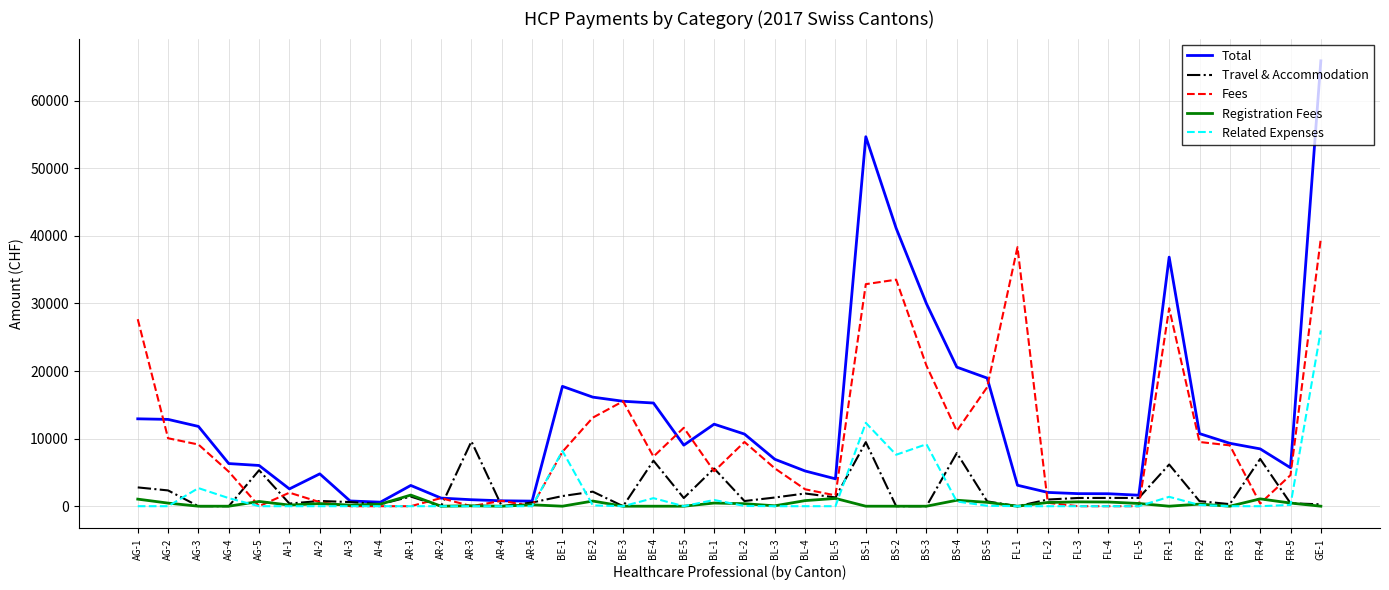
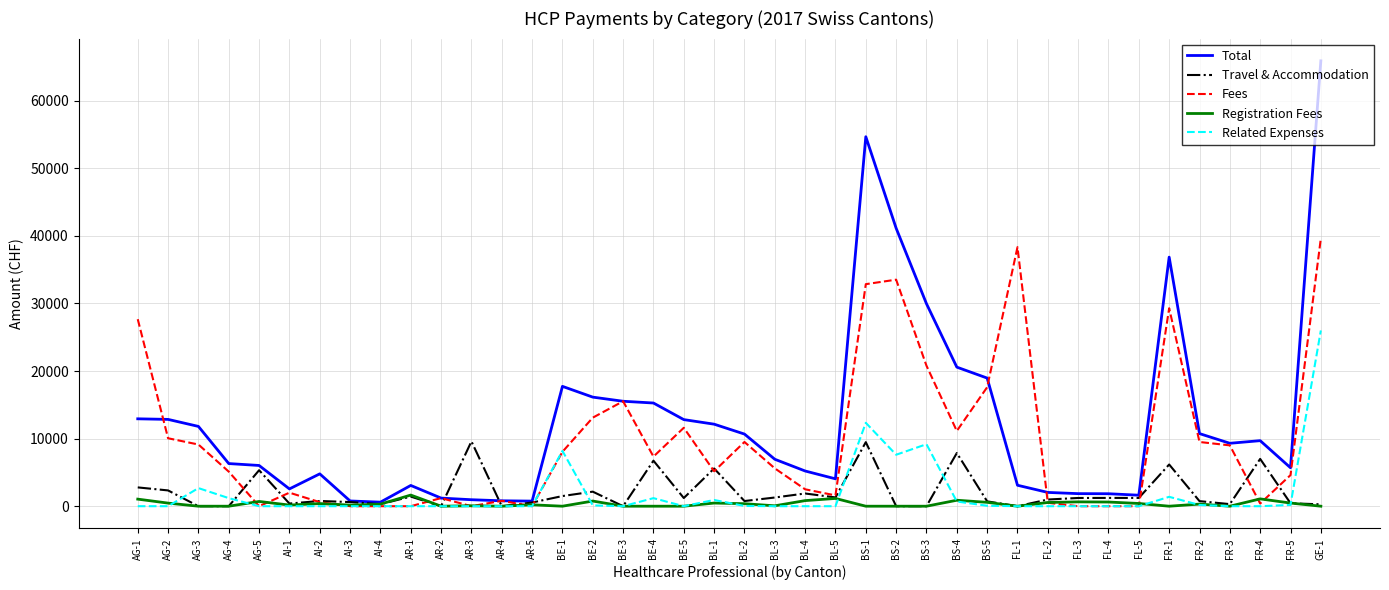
  {
    "Total": {
      "AG-1": 13000,
      "AG-2": 13000,
      "AG-3": 12000,
      "AG-4": 6000,
      "AG-5": 6000,
      "AI-1": 3000,
      "AI-2": 5000,
      "AR-1": 3000,
      "AR-3": 1000,
      "BE-1": 18000,
      "BE-2": 16000,
      "BE-4": 15000,
-     "BE-5": 9000,
+     "BE-5": 13000,
      "BL-1": 12000,
      "BL-2": 11000,
      "BL-3": 7000,
      "BL-4": 5000,
      "BL-5": 4000,
      "BS-1": 55000,
      "BS-2": 41000,
      "BS-3": 30000,
      "BS-4": 21000,
      "BS-5": 19000,
      "FL-1": 3000,
      "FL-2": 2000,
      "FL-3": 2000,
      "FL-4": 2000,
      "FL-5": 2000,
      "FR-1": 37000,
      "FR-2": 11000,
-     "FR-4": 8000,
+     "FR-4": 10000,
      "FR-5": 6000
    },
    "Travel & Accommodation": {
      "AG-1": 3000,
      "AG-2": 2000,
      "AG-5": 5000,
      "AR-3": 10000,
      "BE-1": 2000,
      "BE-2": 2000,
      "BE-4": 7000,
      "BE-5": 1000,
      "BL-1": 6000,
      "BL-2": 1000,
      "BL-3": 1000,
      "BL-4": 2000,
      "BS-1": 9000,
      "BS-4": 8000,
      "FL-2": 1000,
      "FL-3": 1000,
      "FL-4": 1000,
      "FL-5": 1000,
      "FR-1": 6000,
      "FR-2": 1000,
      "FR-4": 7000
    },
    "Fees": {
      "AG-1": 28000,
      "AG-2": 10000,
      "AG-3": 9000,
      "AG-4": 5000,
      "AI-1": 2000,
      "BE-2": 13000,
      "BE-4": 7000,
      "BE-5": 12000,
      "BL-1": 5000,
      "BL-2": 10000,
      "BL-3": 6000,
      "BL-4": 3000,
      "BS-1": 33000,
      "BS-2": 34000,
      "BS-3": 21000,
      "BS-4": 11000,
      "BS-5": 18000,
      "FL-1": 38000,
      "FR-1": 29000,
      "FR-2": 10000,
      "FR-4": 0,
      "FR-5": 5000,
      "GE-1": 40000
    },
    "Registration Fees": {
      "AG-1": 1000,
      "AG-2": 0,
      "AG-5": 1000,
      "BE-1": 0,
      "BE-2": 1000,
      "BE-4": 0,
      "BL-1": 0,
      "BL-4": 1000,
      "BS-1": 0,
      "FL-3": 1000,
      "FL-4": 1000,
      "FL-5": 0,
      "FR-1": 0,
      "FR-4": 1000
    },
    "Related Expenses": {
      "AG-1": 0,
      "AG-2": 0,
      "AG-3": 3000,
      "AG-4": 1000,
      "AI-2": 0,
      "BE-2": 0,
      "BE-4": 1000,
      "BL-1": 1000,
      "BL-4": 0,
      "BL-5": 0,
      "BS-1": 12000,
      "BS-2": 8000,
      "BS-3": 9000,
      "BS-5": 0,
      "FL-2": 0,
      "FR-1": 1000,
      "FR-4": 0,
      "GE-1": 26000
    }
  }
